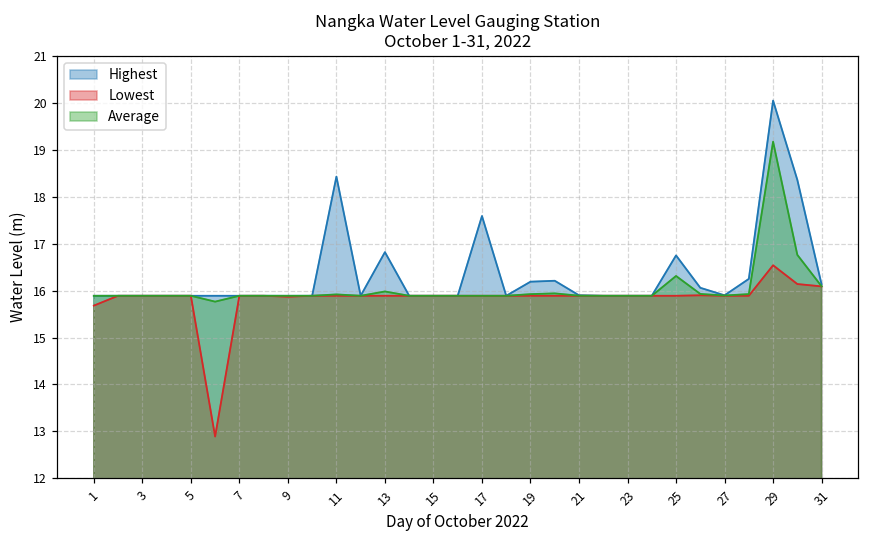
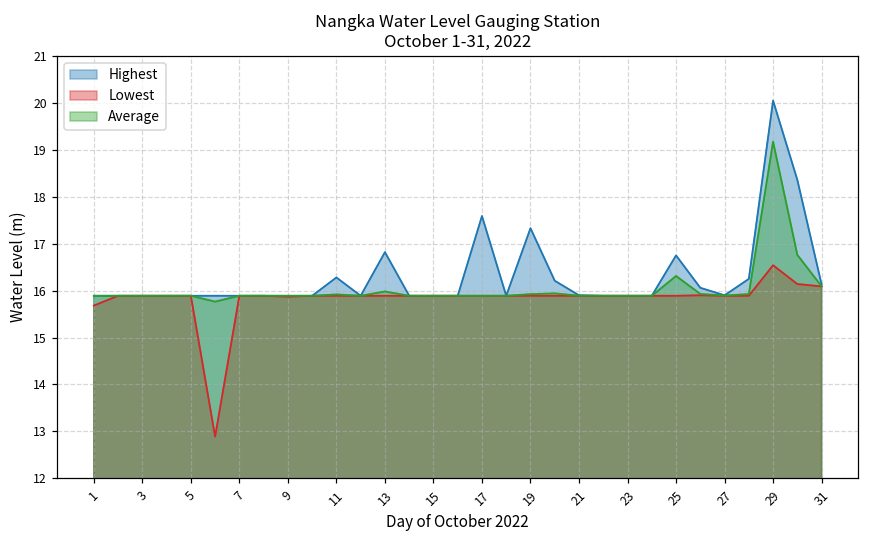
  {
    "Highest": {
-     "11": 18.4,
+     "11": 16.3,
      "13": 16.8,
      "17": 17.6,
-     "19": 16.2,
+     "19": 17.3,
      "25": 16.8,
      "29": 20.1
    },
    "Lowest": {
      "1": 15.7,
      "13": 15.9,
      "25": 15.9,
      "29": 16.5
    },
    "Average": {
      "13": 16.0,
      "25": 16.3,
      "29": 19.2
    }
  }
